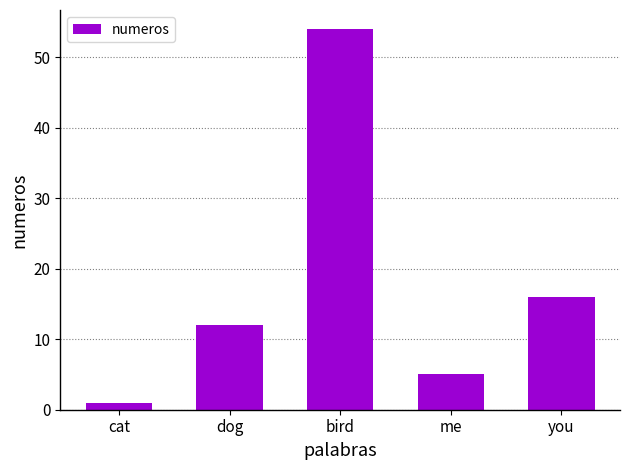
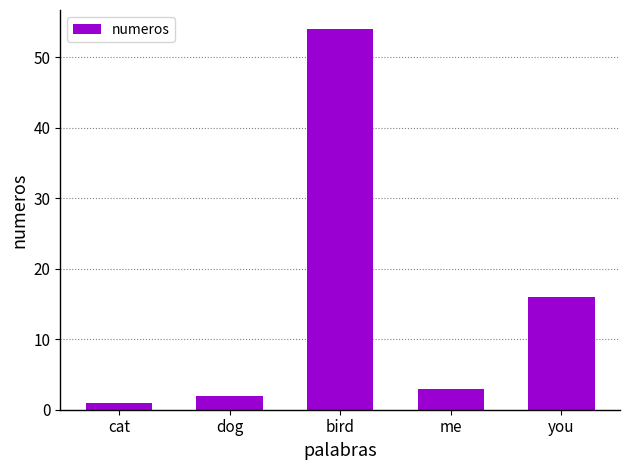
  {
    "cat": 1,
-   "dog": 12,
+   "dog": 2,
    "bird": 54,
-   "me": 5,
+   "me": 3,
    "you": 16
  }
